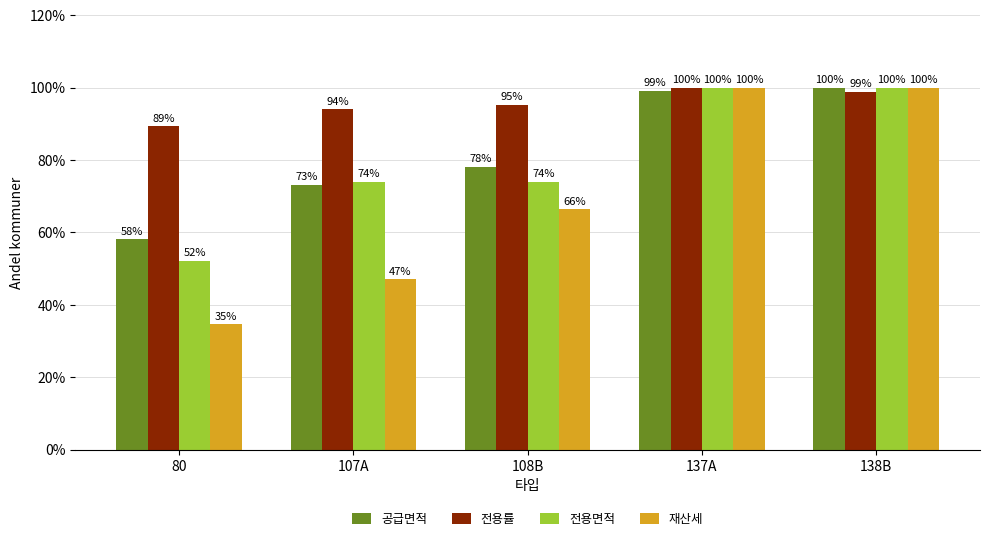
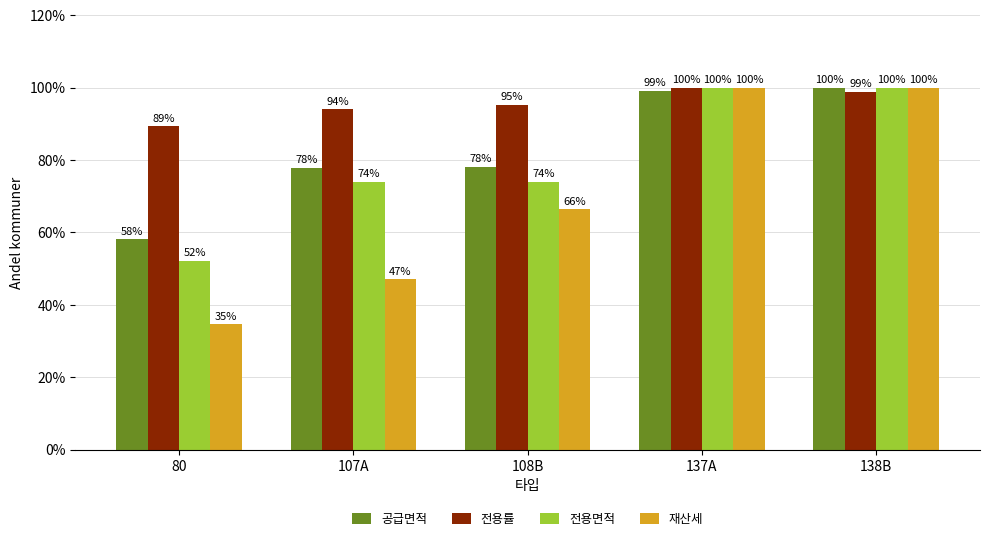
  {
    "공급면적": {
      "80": "58%",
-     "107A": "73%",
+     "107A": "78%",
      "108B": "78%",
      "137A": "99%",
      "138B": "100%"
    },
    "전용률": {
      "80": "89%",
      "107A": "94%",
      "108B": "95%",
      "137A": "100%",
      "138B": "99%"
    },
    "전용면적": {
      "80": "52%",
      "107A": "74%",
      "108B": "74%",
      "137A": "100%",
      "138B": "100%"
    },
    "재산세": {
      "80": "35%",
      "107A": "47%",
      "108B": "66%",
      "137A": "100%",
      "138B": "100%"
    }
  }
